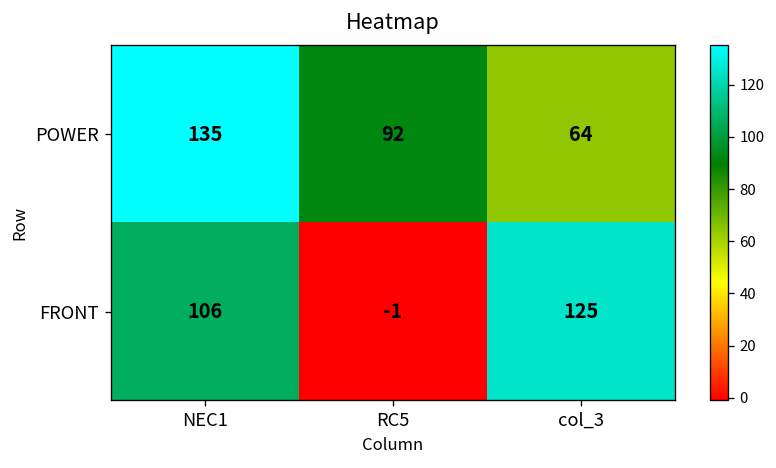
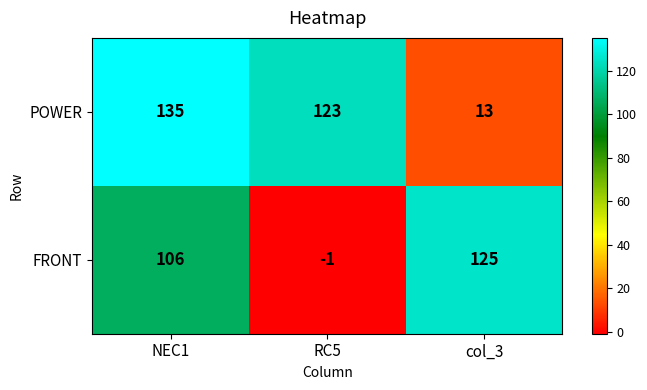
  {
    "POWER": {
      "NEC1": 135,
-     "RC5": 92,
-     "col_3": 64
+     "RC5": 123,
+     "col_3": 13
    },
    "FRONT": {
      "NEC1": 106,
      "RC5": -1,
      "col_3": 125
    }
  }
